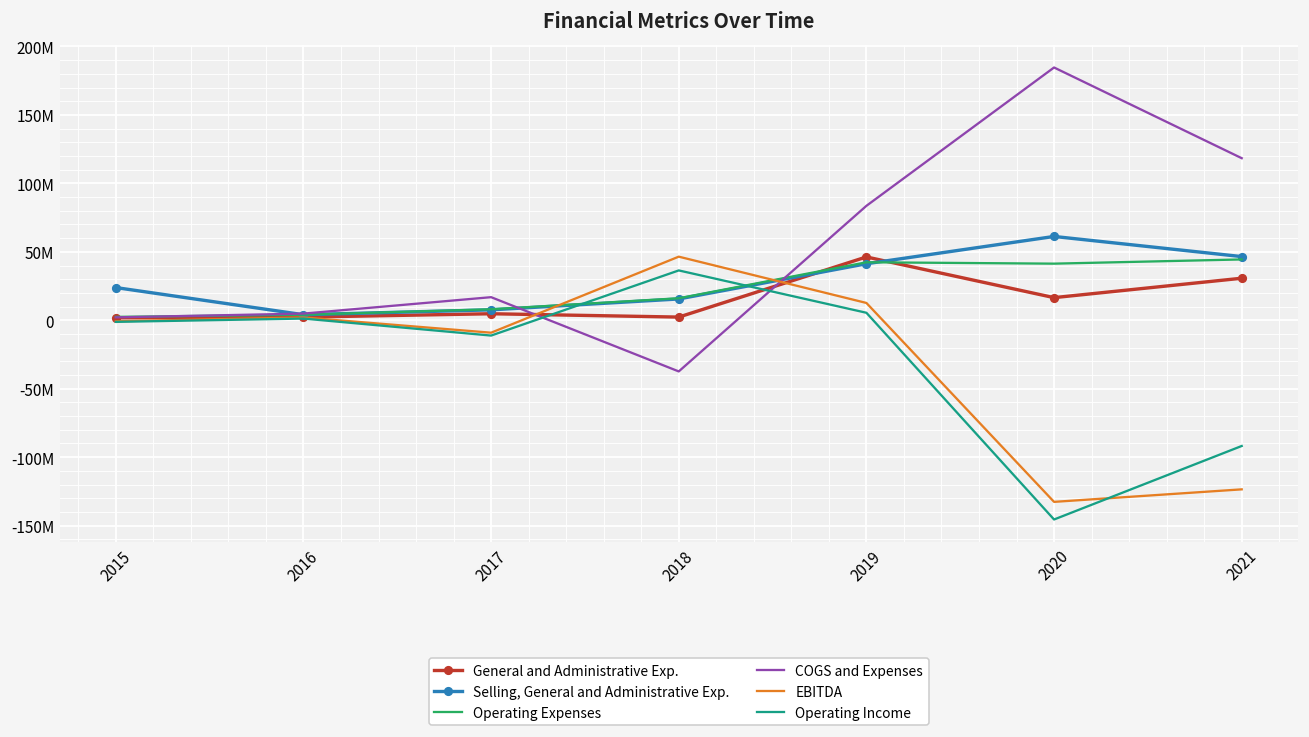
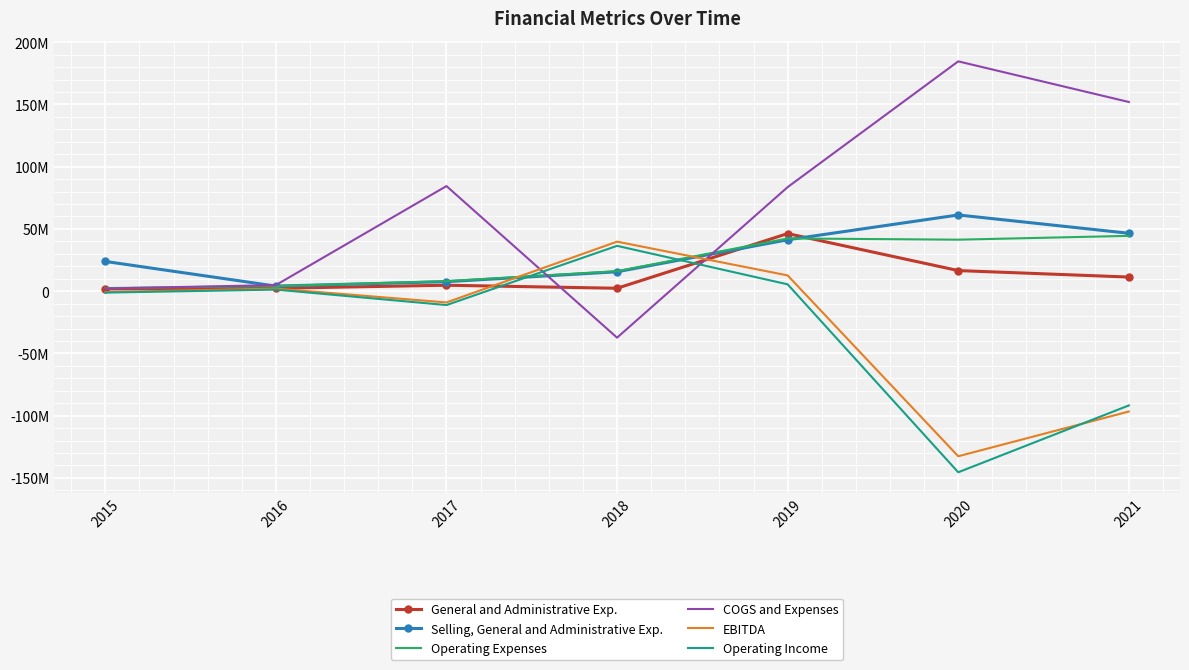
  {
    "General and Administrative Exp.": {
      "2017": 5000000,
      "2018": 2000000,
      "2019": 46000000,
      "2020": 17000000,
-     "2021": 31000000
+     "2021": 11000000
    },
    "Selling, General and Administrative Exp.": {
      "2015": 24000000,
      "2020": 61000000,
      "2021": 47000000
    },
    "COGS and Expenses": {
-     "2017": 17000000,
+     "2017": 84000000,
      "2018": -37000000,
      "2019": 84000000,
      "2020": 185000000,
-     "2021": 118000000
+     "2021": 152000000
    },
    "EBITDA": {
      "2017": -9000000,
-     "2018": 46000000,
+     "2018": 40000000,
      "2019": 13000000,
      "2020": -133000000,
-     "2021": -123000000
+     "2021": -97000000
    }
  }
